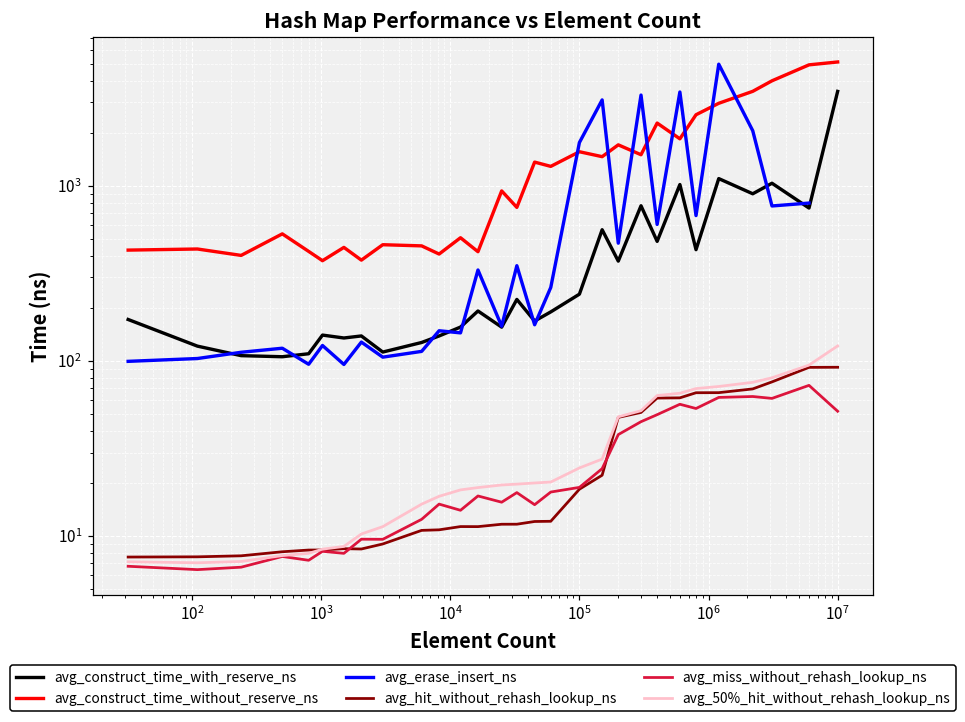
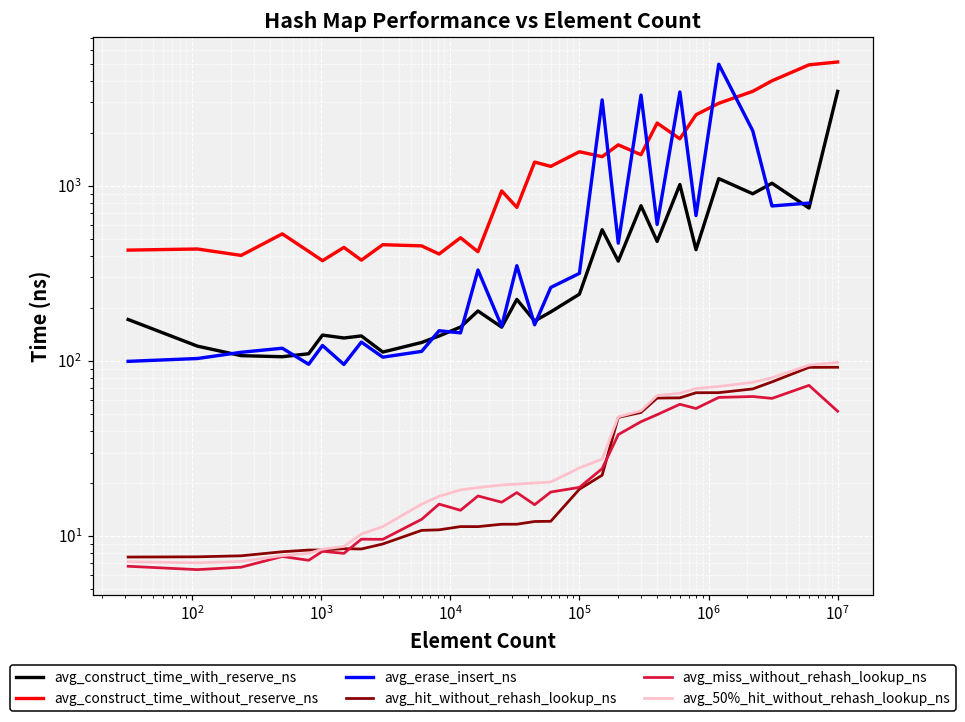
  {
    "avg_construct_time_with_reserve_ns": {
      "10^5": 240,
      "10^7": 3500
    },
    "avg_construct_time_without_reserve_ns": {
      "10^5": 1600,
      "10^7": 5100
    },
    "avg_erase_insert_ns": {
-     "10^5": 1800
+     "10^5": 320
    },
    "avg_hit_without_rehash_lookup_ns": {
      "10^7": 90
    },
    "avg_miss_without_rehash_lookup_ns": {
      "10^7": 52
    },
    "avg_50%_hit_without_rehash_lookup_ns": {
      "10^5": 24,
-     "10^7": 120
+     "10^7": 100
    }
  }
